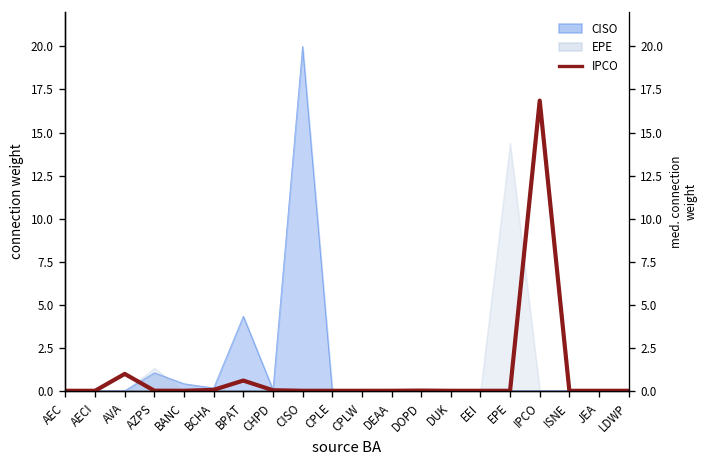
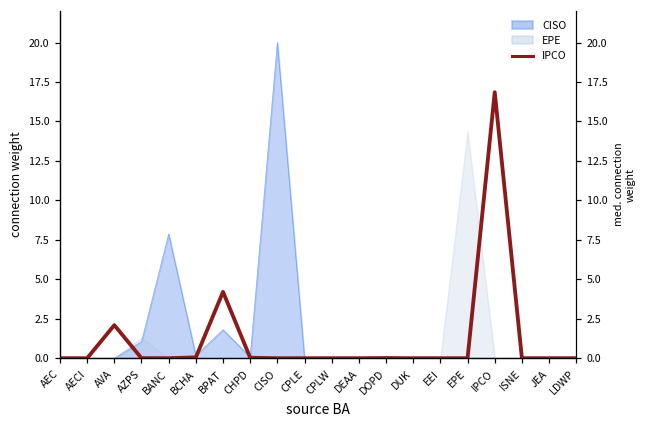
  {
    "CISO": {
      "AZPS": 1.0,
-     "BANC": 0.4,
-     "BPAT": 4.3,
+     "BANC": 7.9,
+     "BPAT": 1.8,
      "CISO": 20.0,
      "EPE": 0.0
    },
    "EPE": {
      "AZPS": 1.3,
      "BANC": 0.0,
      "EPE": 14.4
    },
    "IPCO": {
      "AEC": 0.0,
      "AECI": 0.0,
-     "AVA": 1.0,
+     "AVA": 2.1,
      "AZPS": 0.0,
      "BANC": 0.0,
      "BCHA": 0.1,
-     "BPAT": 0.6,
+     "BPAT": 4.2,
      "CHPD": 0.0,
      "CISO": 0.0,
      "CPLE": 0.0,
      "CPLW": 0.0,
      "DEAA": 0.0,
      "DOPD": 0.0,
      "DUK": 0.0,
      "EEI": 0.0,
      "EPE": 0.0,
      "IPCO": 16.9,
      "ISNE": 0.0,
      "JEA": 0.0,
      "LDWP": 0.0
    }
  }
